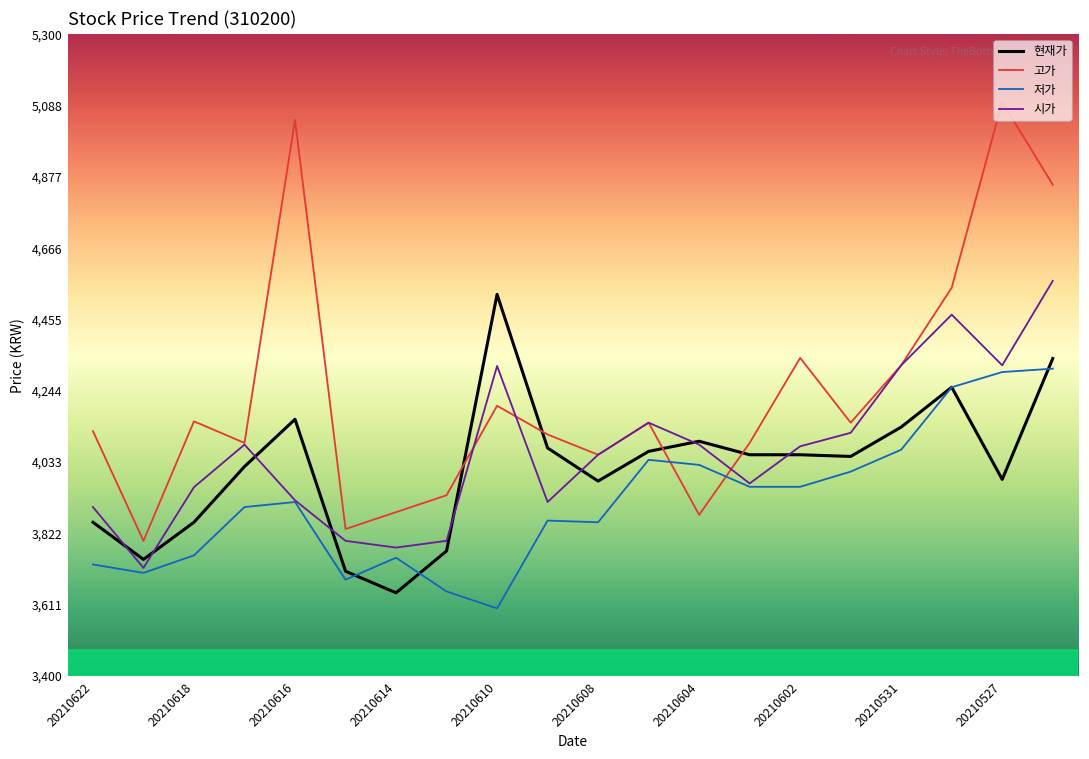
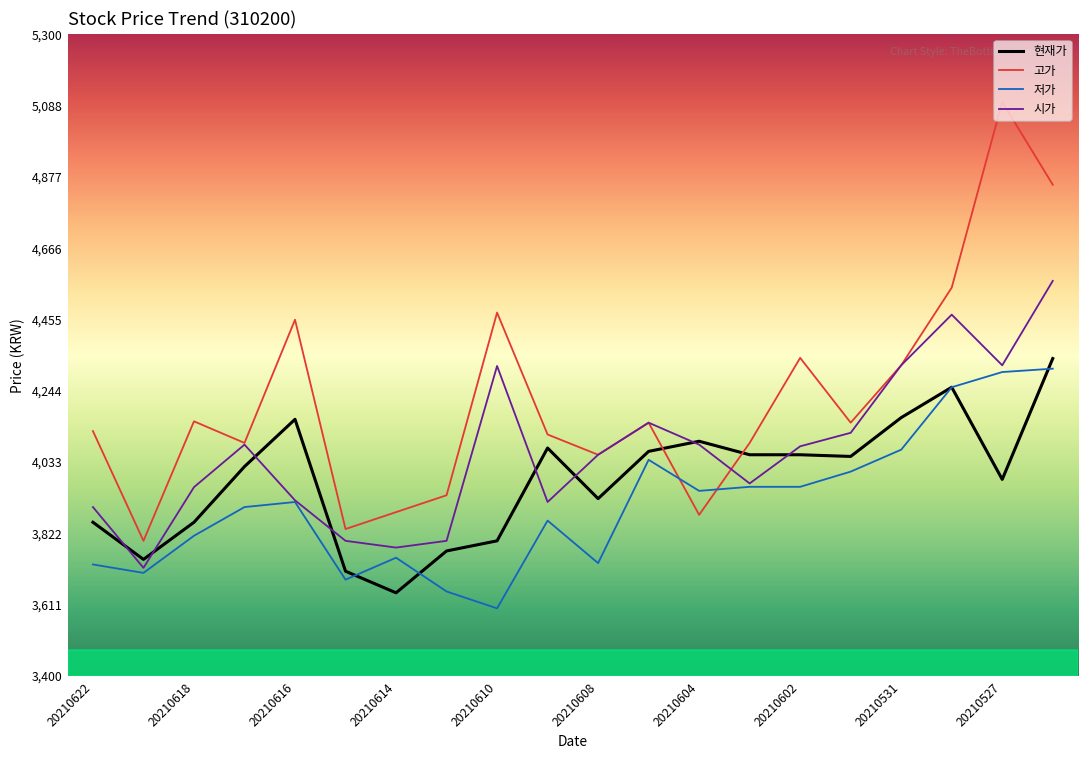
  {
    "현재가": {
      "20210622": "3,860",
      "20210618": "3,860",
      "20210616": "4,160",
      "20210614": "3,650",
-     "20210610": "4,530",
-     "20210608": "3,980",
+     "20210610": "3,800",
+     "20210608": "3,930",
      "20210604": "4,100",
      "20210602": "4,060",
-     "20210531": "4,140",
+     "20210531": "4,170",
      "20210527": "3,980"
    },
    "고가": {
      "20210622": "4,130",
      "20210618": "4,150",
-     "20210616": "5,050",
+     "20210616": "4,460",
      "20210614": "3,890",
-     "20210610": "4,200",
+     "20210610": "4,480",
      "20210604": "3,880",
      "20210602": "4,340"
    },
    "저가": {
      "20210622": "3,730",
-     "20210618": "3,760",
+     "20210618": "3,820",
      "20210614": "3,750",
      "20210610": "3,600",
-     "20210608": "3,860",
-     "20210604": "4,030",
+     "20210608": "3,730",
+     "20210604": "3,950",
      "20210602": "3,960",
      "20210531": "4,070",
      "20210527": "4,300"
    },
    "시가": {
      "20210622": "3,900",
      "20210618": "3,960",
      "20210614": "3,780",
      "20210610": "4,320",
      "20210604": "4,090",
      "20210602": "4,080",
      "20210527": "4,320"
    }
  }
